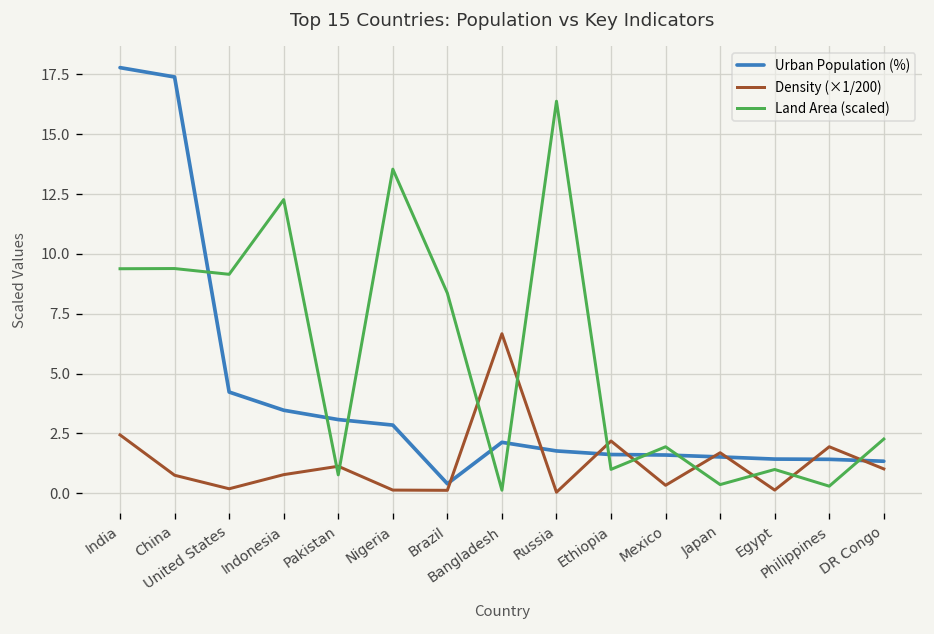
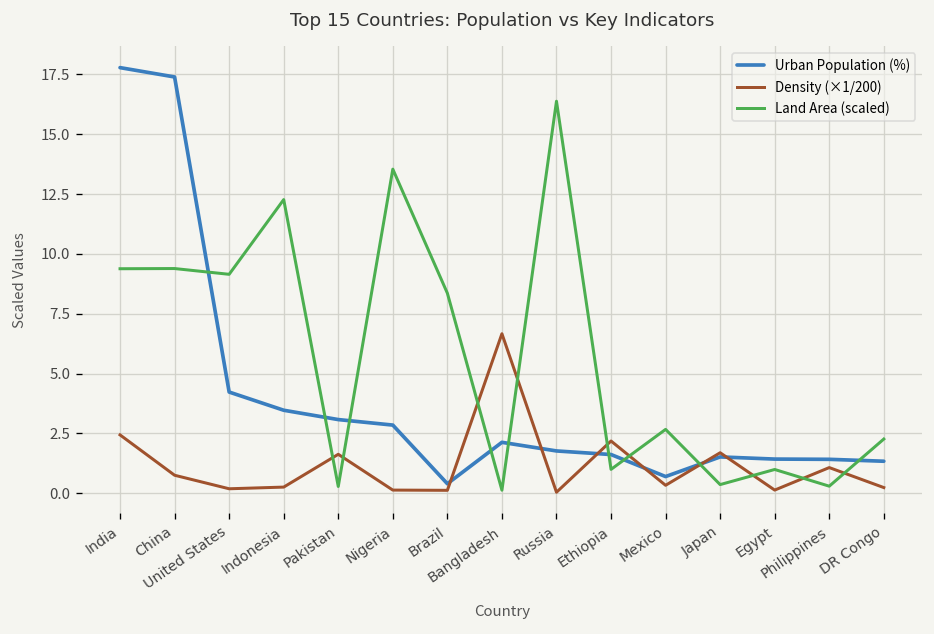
  {
    "Urban Population (%)": {
      "India": 17.8,
      "China": 17.4,
      "United States": 4.2,
      "Indonesia": 3.5,
      "Pakistan": 3.1,
      "Nigeria": 2.9,
      "Brazil": 0.4,
      "Bangladesh": 2.1,
      "Russia": 1.8,
      "Ethiopia": 1.6,
-     "Mexico": 1.6,
+     "Mexico": 0.7,
      "Japan": 1.5,
      "Egypt": 1.4,
      "Philippines": 1.4,
      "DR Congo": 1.3
    },
    "Density (×1/200)": {
      "India": 2.4,
      "China": 0.8,
      "United States": 0.2,
-     "Indonesia": 0.8,
-     "Pakistan": 1.1,
+     "Indonesia": 0.3,
+     "Pakistan": 1.6,
      "Nigeria": 0.1,
      "Brazil": 0.1,
      "Bangladesh": 6.7,
      "Russia": 0.0,
      "Ethiopia": 2.2,
      "Mexico": 0.3,
      "Japan": 1.7,
      "Egypt": 0.1,
-     "Philippines": 1.9,
-     "DR Congo": 1.0
+     "Philippines": 1.1,
+     "DR Congo": 0.2
    },
    "Land Area (scaled)": {
      "India": 9.4,
      "China": 9.4,
      "United States": 9.1,
      "Indonesia": 12.3,
-     "Pakistan": 0.8,
+     "Pakistan": 0.3,
      "Nigeria": 13.5,
      "Brazil": 8.4,
      "Bangladesh": 0.1,
      "Russia": 16.4,
      "Ethiopia": 1.0,
-     "Mexico": 1.9,
+     "Mexico": 2.7,
      "Japan": 0.4,
      "Egypt": 1.0,
      "Philippines": 0.3,
      "DR Congo": 2.3
    }
  }
